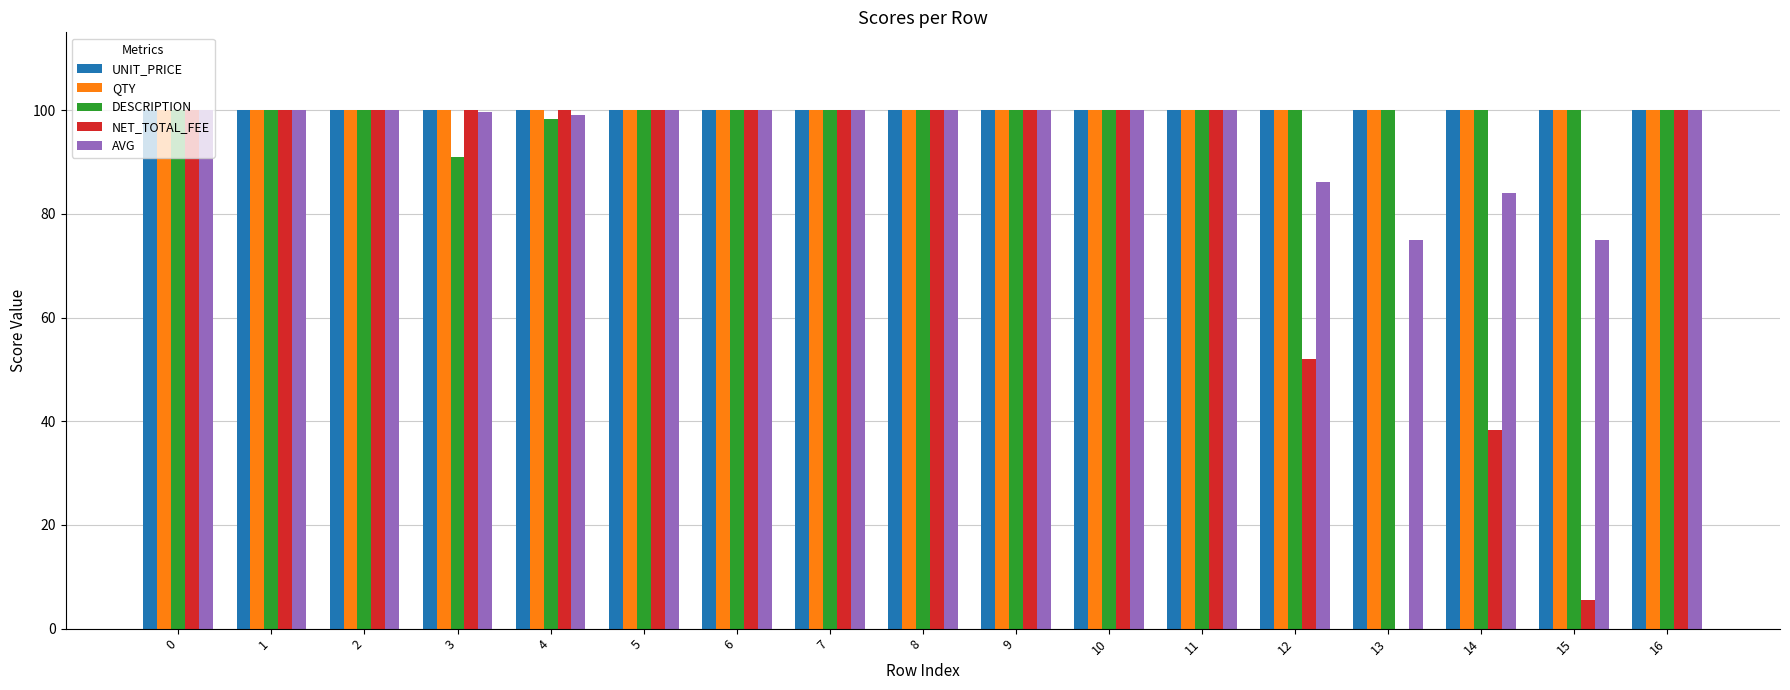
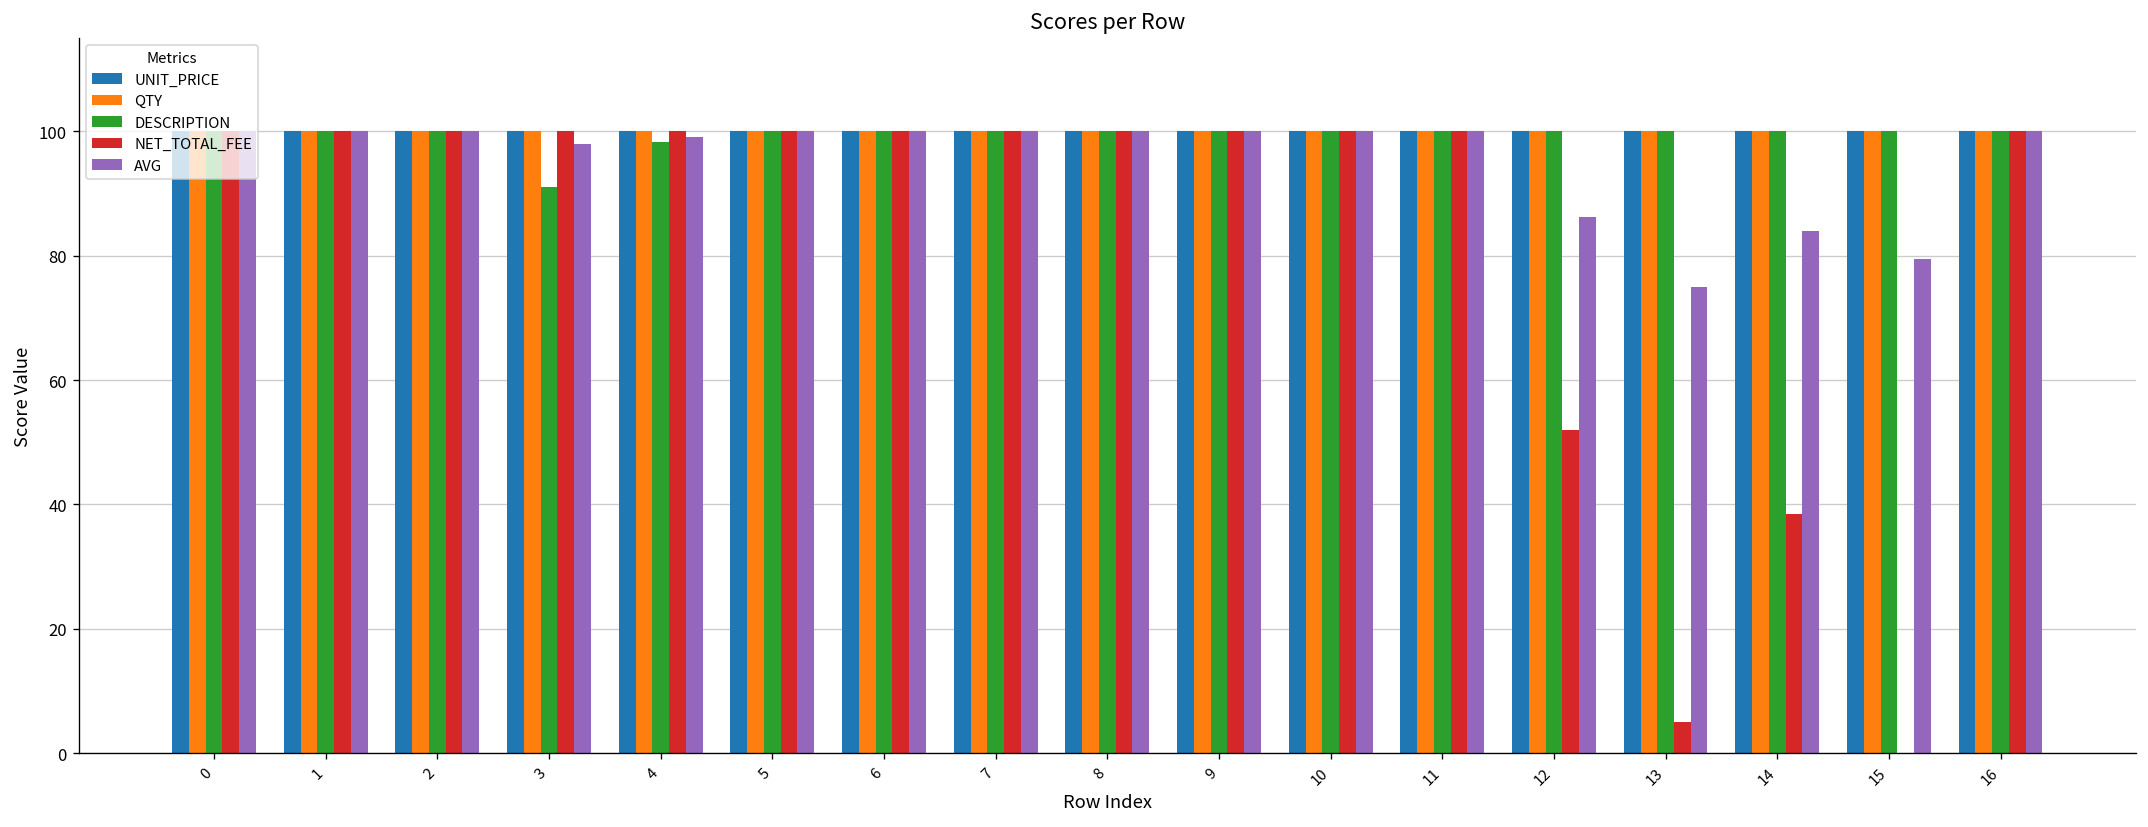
  {
    "UNIT_PRICE": {
      "1": 100,
      "2": 100,
      "3": 100,
      "4": 100,
      "5": 100,
      "6": 100,
      "7": 100,
      "8": 100,
      "9": 100,
      "10": 100,
      "11": 100,
      "12": 100,
      "13": 100,
      "14": 100,
      "15": 100,
      "16": 100
    },
    "QTY": {
      "1": 100,
      "2": 100,
      "3": 100,
      "4": 100,
      "5": 100,
      "6": 100,
      "7": 100,
      "8": 100,
      "9": 100,
      "10": 100,
      "11": 100,
      "12": 100,
      "13": 100,
      "14": 100,
      "15": 100,
      "16": 100
    },
    "DESCRIPTION": {
      "1": 100,
      "2": 100,
      "3": 91,
      "4": 98,
      "5": 100,
      "6": 100,
      "7": 100,
      "8": 100,
      "9": 100,
      "10": 100,
      "11": 100,
      "12": 100,
      "13": 100,
      "14": 100,
      "15": 100,
      "16": 100
    },
    "NET_TOTAL_FEE": {
      "1": 100,
      "2": 100,
      "3": 100,
      "4": 100,
      "5": 100,
      "6": 100,
      "7": 100,
      "8": 100,
      "9": 100,
      "10": 100,
      "11": 100,
      "12": 52,
-     "13": 0,
+     "13": 5,
      "14": 38,
-     "15": 6,
+     "15": 0,
      "16": 100
    },
    "AVG": {
      "1": 100,
      "2": 100,
-     "3": 100,
+     "3": 98,
      "4": 99,
      "5": 100,
      "6": 100,
      "7": 100,
      "8": 100,
      "9": 100,
      "10": 100,
      "11": 100,
      "12": 86,
      "13": 75,
      "14": 84,
-     "15": 75,
+     "15": 79,
      "16": 100
    }
  }
